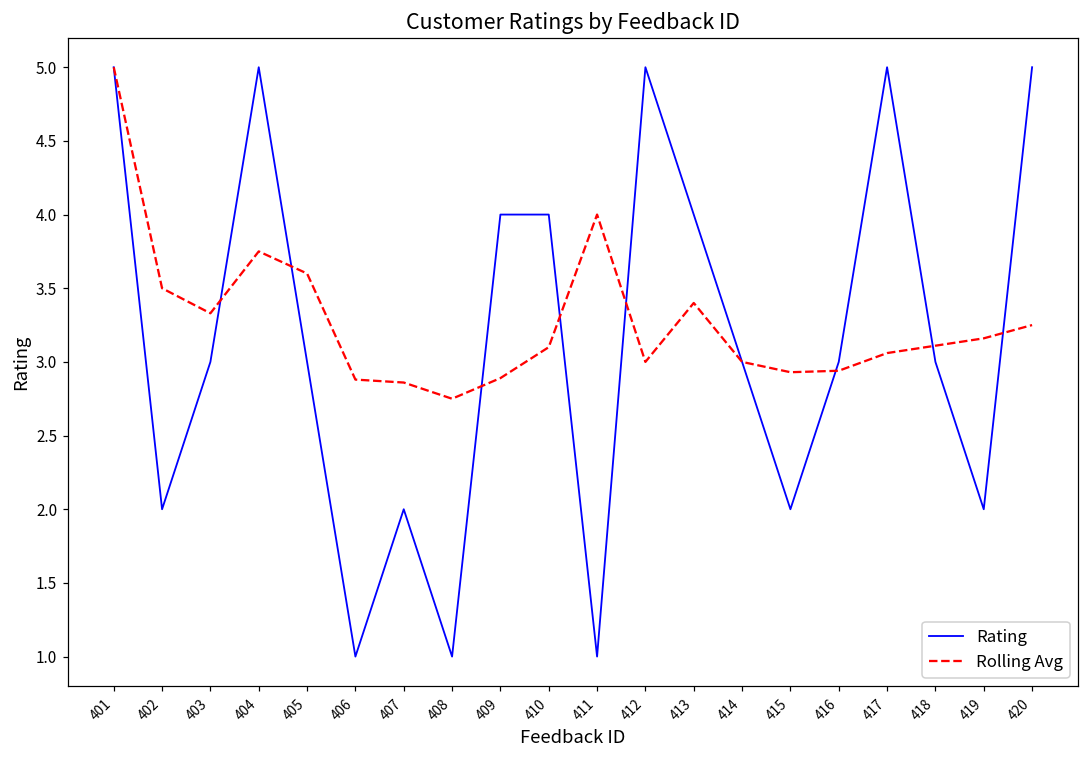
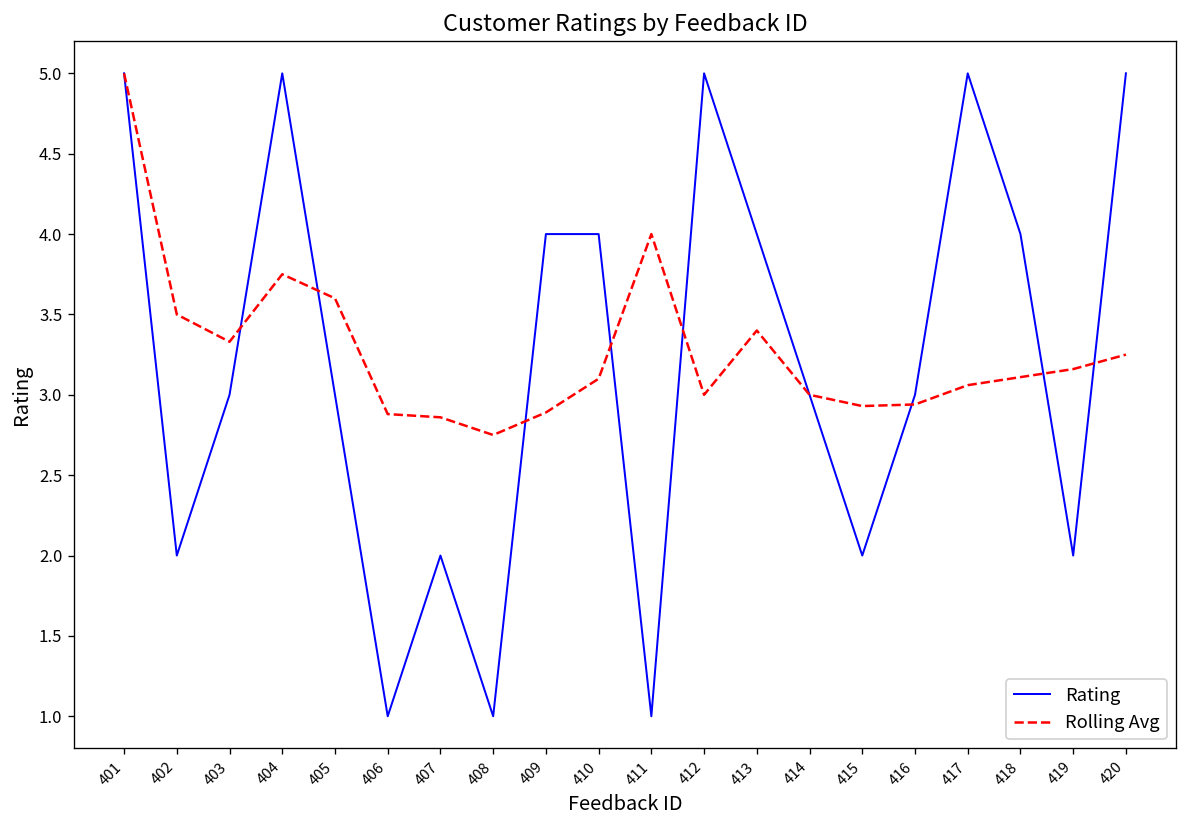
  {
    "Rating": {
      "402": 2,
      "403": 3,
      "404": 5,
      "405": 3,
      "406": 1,
      "407": 2,
      "408": 1,
      "409": 4,
      "410": 4,
      "411": 1,
      "412": 5,
      "413": 4,
      "415": 2,
      "416": 3,
      "417": 5,
-     "418": 3,
+     "418": 4,
      "419": 2,
      "420": 5
    },
    "Rolling Avg": {
      "402": 3.50,
      "403": 3.33,
      "404": 3.75,
      "405": 3.60,
      "406": 2.88,
      "407": 2.86,
      "408": 2.75,
      "409": 2.89,
      "410": 3.10,
      "411": 4,
      "412": 3,
      "413": 3.40,
      "415": 2.93,
      "416": 2.94,
      "417": 3.06,
      "418": 3.11,
      "419": 3.16,
      "420": 3.25
    }
  }
